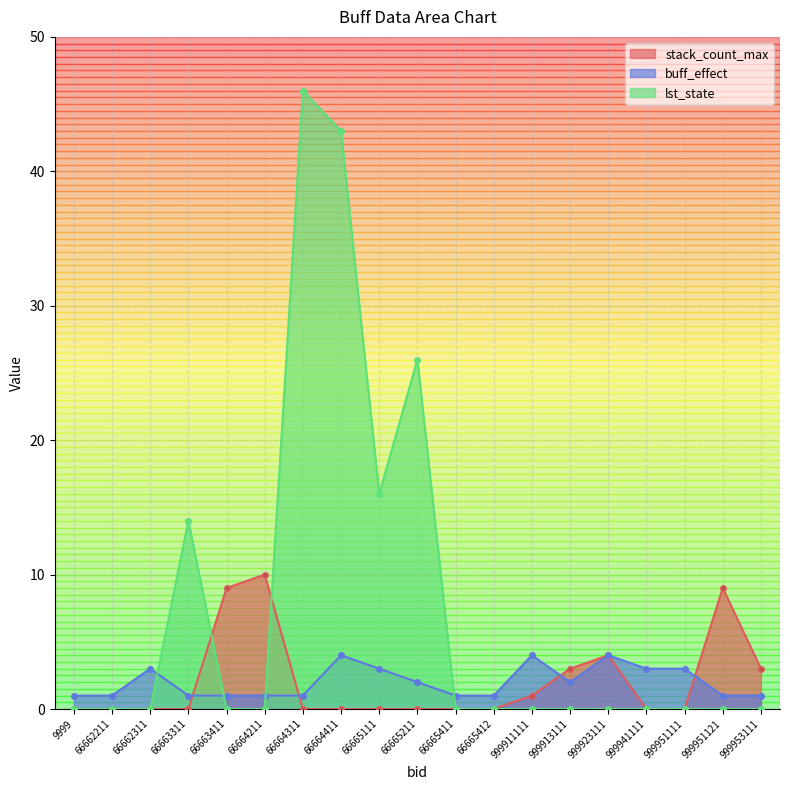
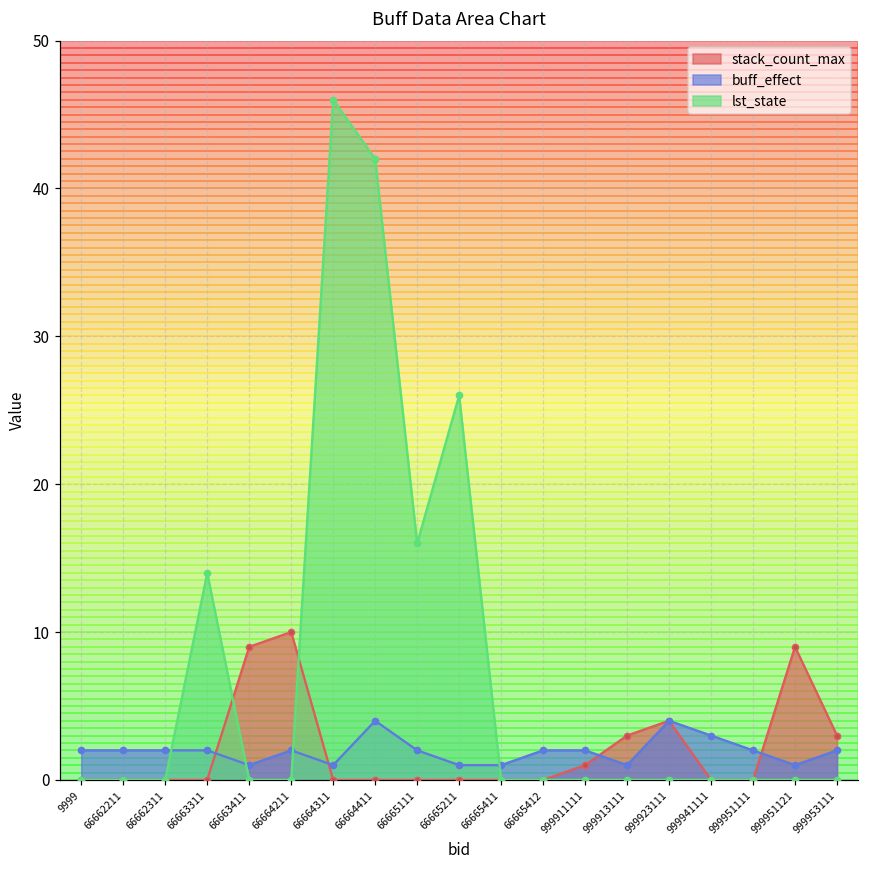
  {
    "stack_count_max": {
      "66663311": 0,
      "66663411": 9,
      "66664211": 10,
      "66664311": 0,
      "66664411": 0,
      "66665111": 0,
      "66665211": 0,
      "999911111": 1,
      "999913111": 3,
      "999951121": 9,
      "999953111": 3
    },
    "buff_effect": {
-     "9999": 1,
-     "66662211": 1,
-     "66662311": 3,
-     "66663311": 1,
+     "9999": 2,
+     "66662211": 2,
+     "66662311": 2,
+     "66663311": 2,
      "66663411": 1,
-     "66664211": 1,
+     "66664211": 2,
      "66664311": 1,
      "66664411": 4,
-     "66665111": 3,
-     "66665211": 2,
+     "66665111": 2,
+     "66665211": 1,
      "66665411": 1,
-     "66665412": 1,
-     "999911111": 4,
-     "999913111": 2,
+     "66665412": 2,
+     "999911111": 2,
+     "999913111": 1,
      "999941111": 3,
-     "999951111": 3,
+     "999951111": 2,
      "999951121": 1,
-     "999953111": 1
+     "999953111": 2
    },
    "lst_state": {
      "66663311": 14,
      "66663411": 0,
      "66664211": 0,
      "66664311": 46,
-     "66664411": 43,
+     "66664411": 42,
      "66665111": 16,
      "66665211": 26,
      "999911111": 0,
      "999913111": 0,
      "999923111": 0,
      "999951121": 0,
      "999953111": 0
    }
  }
